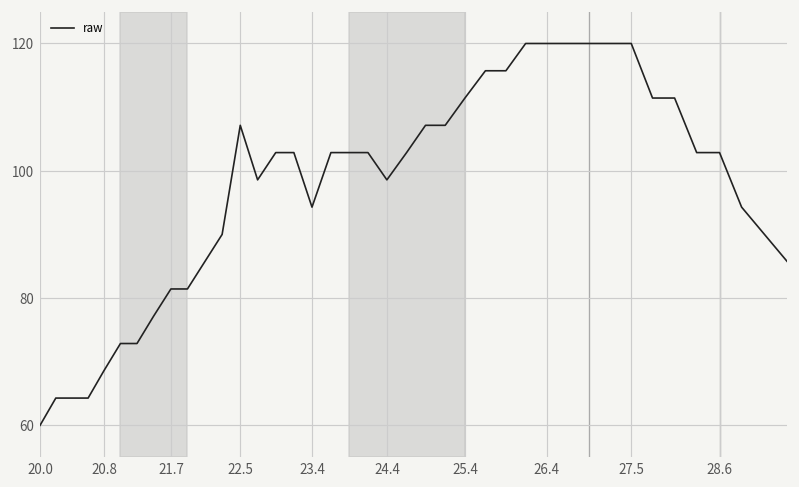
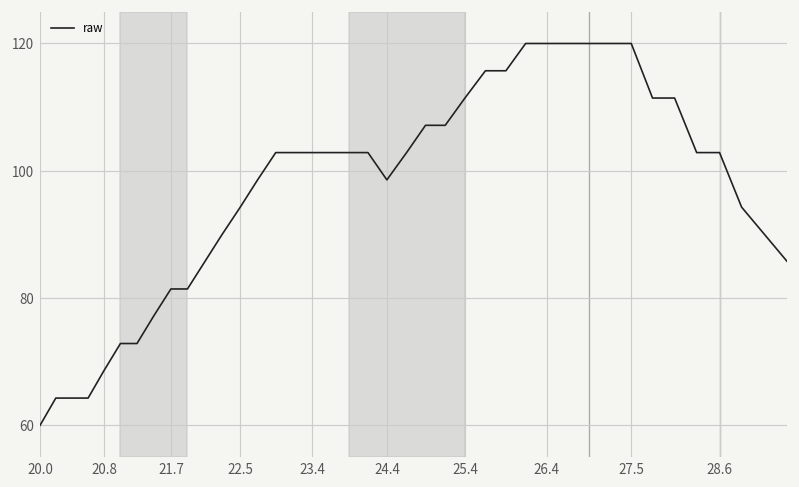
  {
    "20.0": 60,
    "20.8": 69,
-   "22.5": 107,
-   "23.4": 94,
+   "22.5": 94,
+   "23.4": 103,
    "26.4": 120,
    "27.5": 120,
    "28.6": 103
  }
